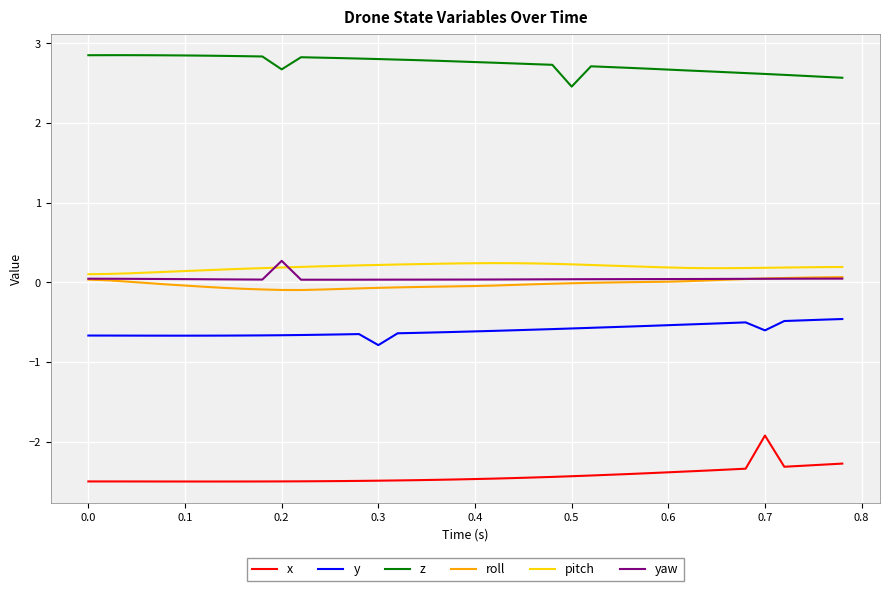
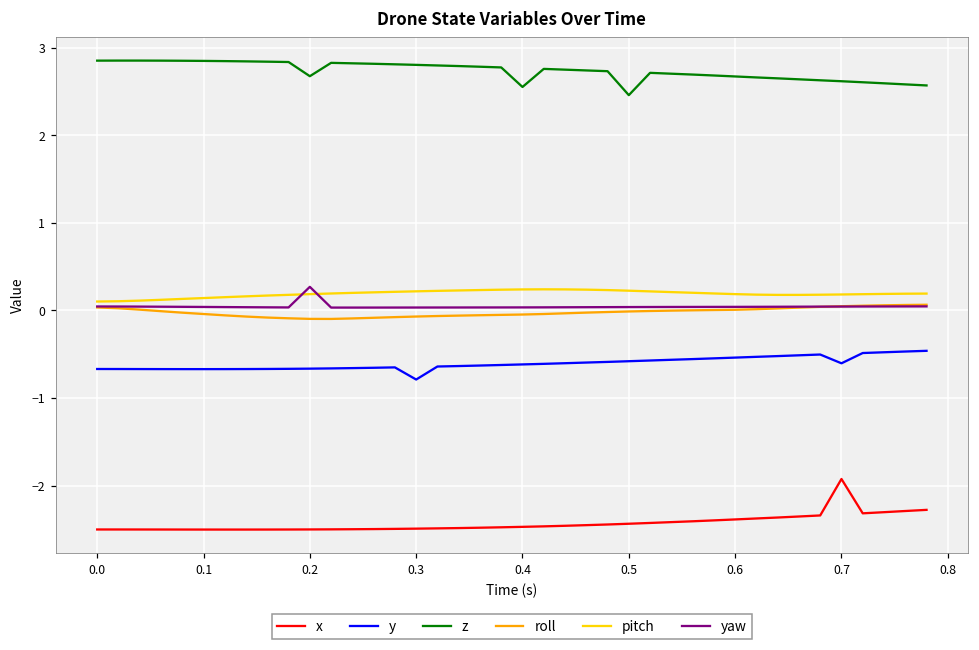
  {
    "x": {
      "0.0": -2.5,
      "0.1": -2.5,
      "0.2": -2.5,
      "0.3": -2.5,
      "0.4": -2.5,
      "0.5": -2.4,
      "0.6": -2.4,
      "0.7": -1.9
    },
    "y": {
      "0.0": -0.7,
      "0.1": -0.7,
      "0.2": -0.7,
      "0.3": -0.8,
      "0.4": -0.6,
      "0.5": -0.6,
      "0.6": -0.5,
      "0.7": -0.6
    },
    "z": {
      "0.0": 2.9,
      "0.1": 2.8,
      "0.2": 2.7,
      "0.3": 2.8,
-     "0.4": 2.8,
+     "0.4": 2.6,
      "0.5": 2.5,
      "0.6": 2.7,
      "0.7": 2.6
    },
    "yaw": {
      "0.1": 0.0,
      "0.2": 0.3,
      "0.3": 0.0,
      "0.4": 0.0,
      "0.5": 0.0,
      "0.6": 0.0
    }
  }
